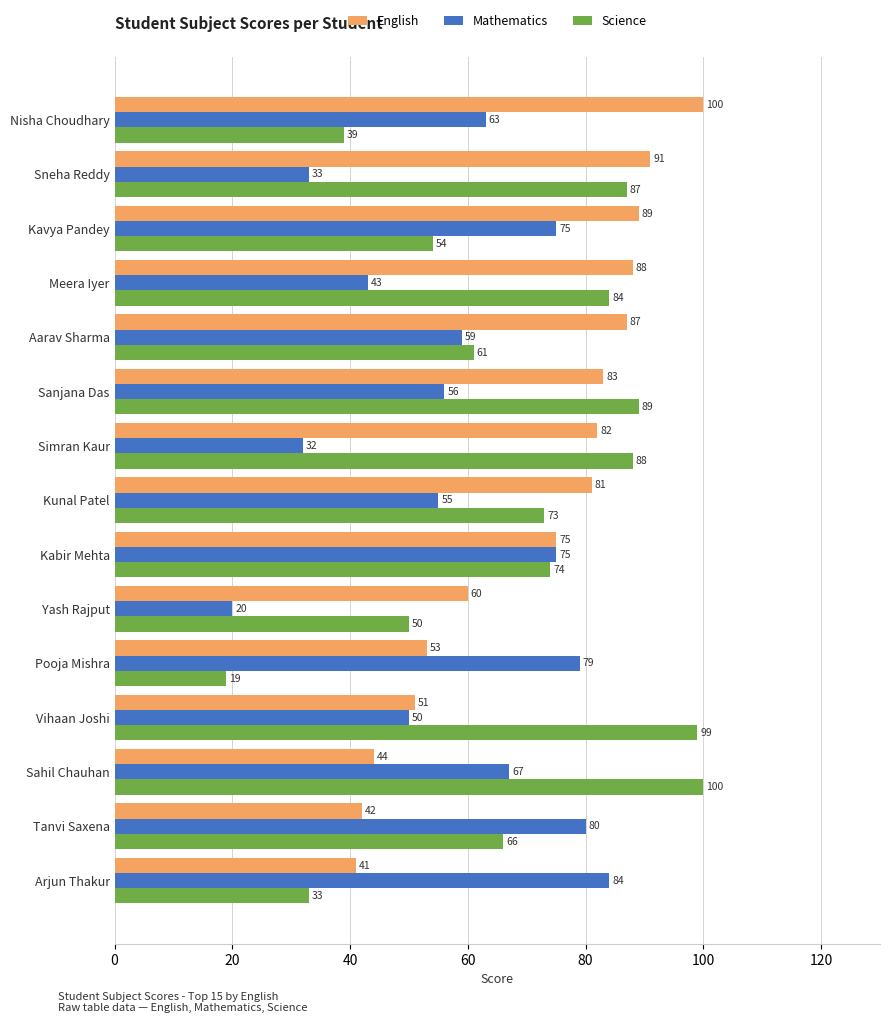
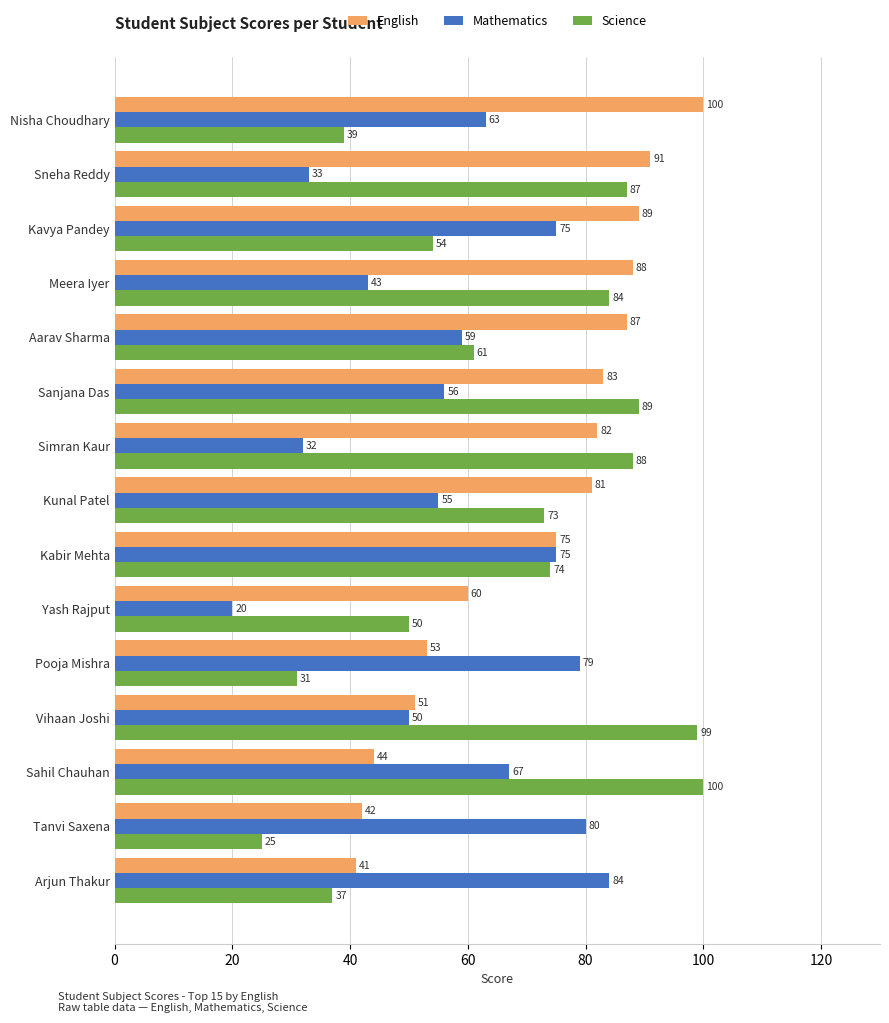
  {
    "English": {
      "Nisha Choudhary": 100,
      "Sneha Reddy": 91,
      "Kavya Pandey": 89,
      "Meera Iyer": 88,
      "Aarav Sharma": 87,
      "Sanjana Das": 83,
      "Simran Kaur": 82,
      "Kunal Patel": 81,
      "Kabir Mehta": 75,
      "Yash Rajput": 60,
      "Pooja Mishra": 53,
      "Vihaan Joshi": 51,
      "Sahil Chauhan": 44,
      "Tanvi Saxena": 42,
      "Arjun Thakur": 41
    },
    "Mathematics": {
      "Nisha Choudhary": 63,
      "Sneha Reddy": 33,
      "Kavya Pandey": 75,
      "Meera Iyer": 43,
      "Aarav Sharma": 59,
      "Sanjana Das": 56,
      "Simran Kaur": 32,
      "Kunal Patel": 55,
      "Kabir Mehta": 75,
      "Yash Rajput": 20,
      "Pooja Mishra": 79,
      "Vihaan Joshi": 50,
      "Sahil Chauhan": 67,
      "Tanvi Saxena": 80,
      "Arjun Thakur": 84
    },
    "Science": {
      "Nisha Choudhary": 39,
      "Sneha Reddy": 87,
      "Kavya Pandey": 54,
      "Meera Iyer": 84,
      "Aarav Sharma": 61,
      "Sanjana Das": 89,
      "Simran Kaur": 88,
      "Kunal Patel": 73,
      "Kabir Mehta": 74,
      "Yash Rajput": 50,
-     "Pooja Mishra": 19,
+     "Pooja Mishra": 31,
      "Vihaan Joshi": 99,
      "Sahil Chauhan": 100,
-     "Tanvi Saxena": 66,
-     "Arjun Thakur": 33
+     "Tanvi Saxena": 25,
+     "Arjun Thakur": 37
    }
  }
